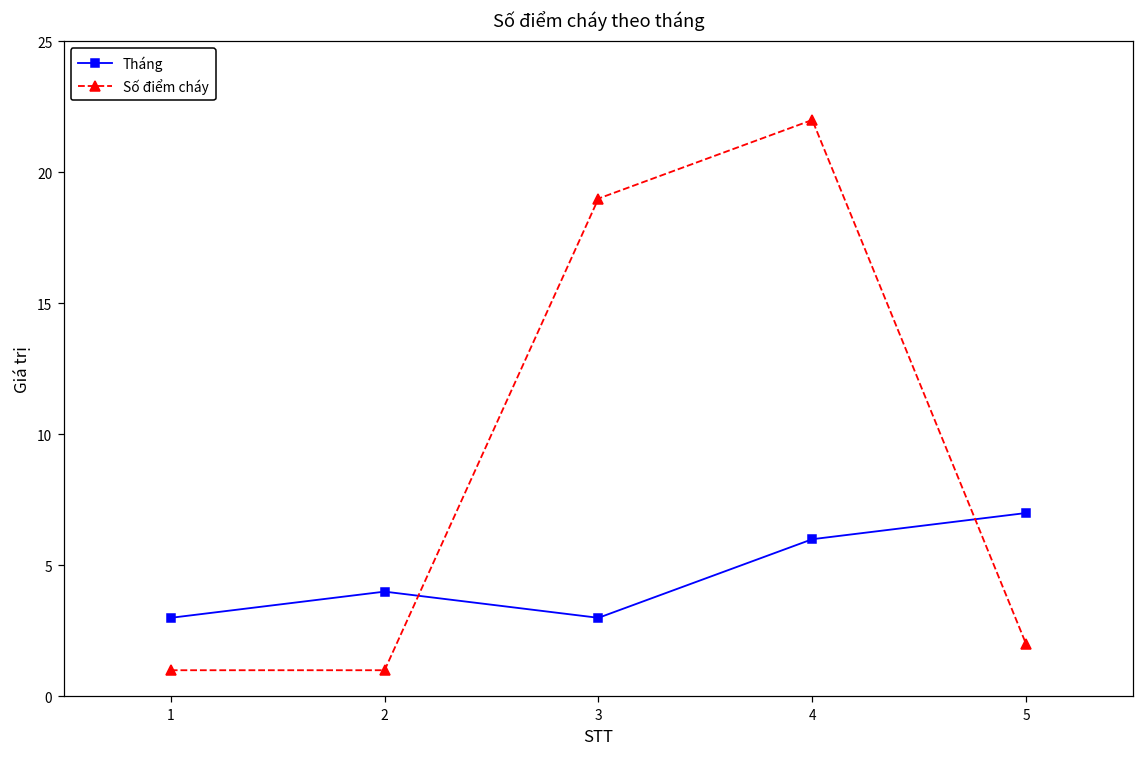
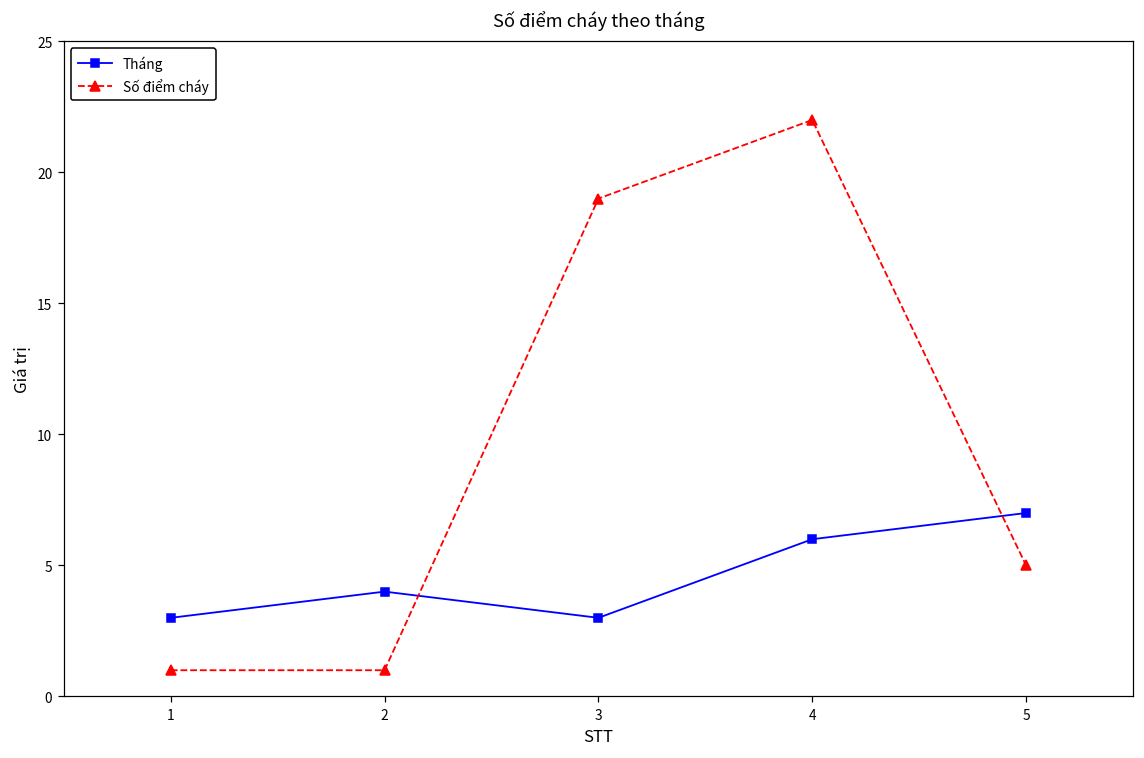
  {
    "Tháng": {
      "1": 3,
      "2": 4,
      "3": 3,
      "4": 6,
      "5": 7
    },
    "Số điểm cháy": {
      "1": 1,
      "2": 1,
      "3": 19,
      "4": 22,
-     "5": 2
+     "5": 5
    }
  }
